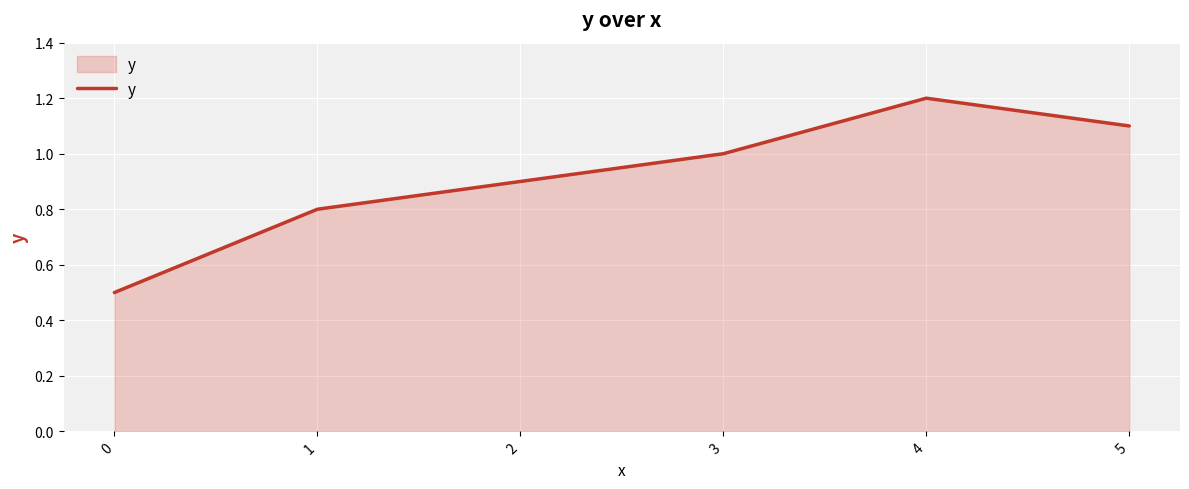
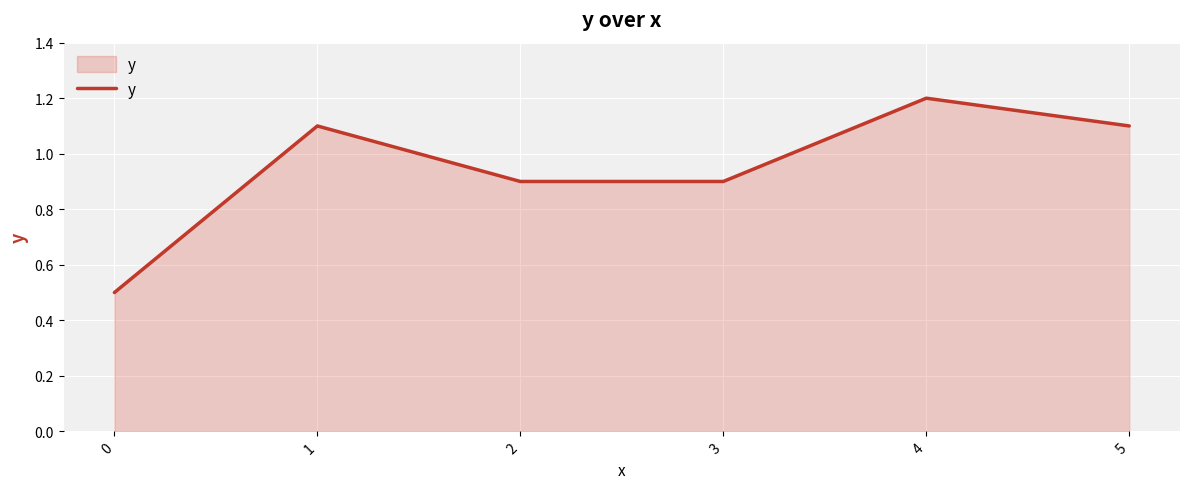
  {
    "0": 0.5,
-   "1": 0.8,
+   "1": 1.1,
    "2": 0.9,
-   "3": 1.0,
+   "3": 0.9,
    "4": 1.2,
    "5": 1.1
  }
